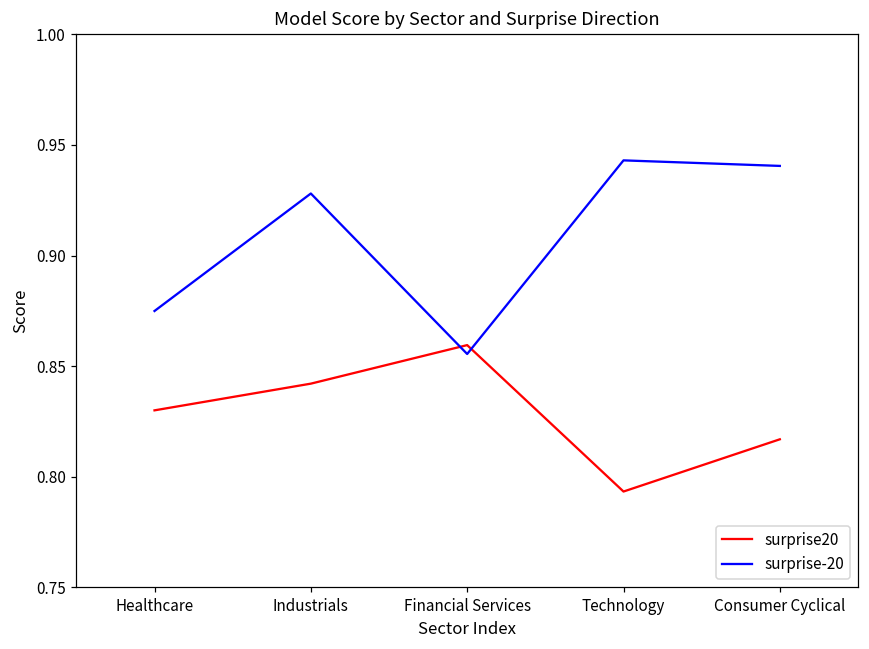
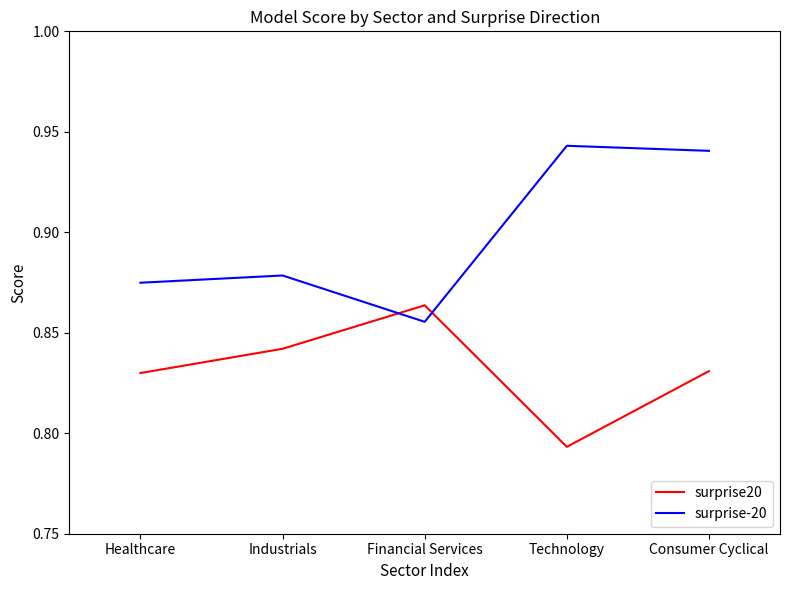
  {
    "surprise20": {
      "Healthcare": 0.830,
      "Industrials": 0.842,
-     "Financial Services": 0.859,
+     "Financial Services": 0.864,
      "Technology": 0.793,
-     "Consumer Cyclical": 0.817
+     "Consumer Cyclical": 0.831
    },
    "surprise-20": {
      "Healthcare": 0.875,
-     "Industrials": 0.928,
+     "Industrials": 0.879,
      "Financial Services": 0.855,
      "Technology": 0.943,
      "Consumer Cyclical": 0.941
    }
  }
